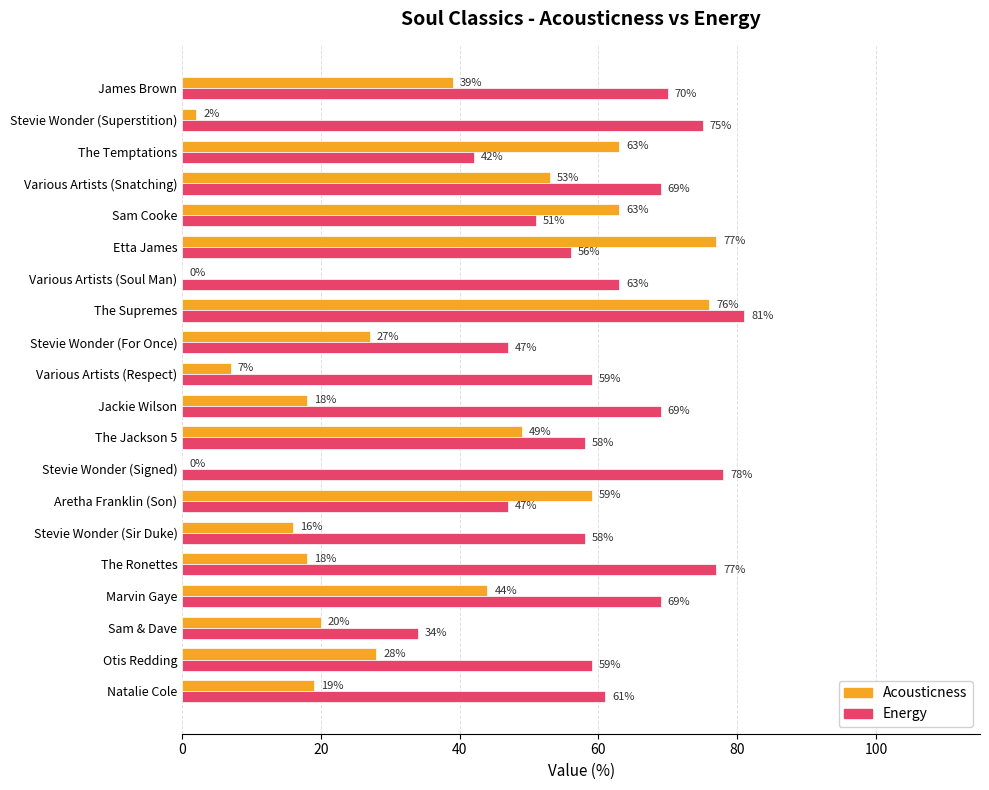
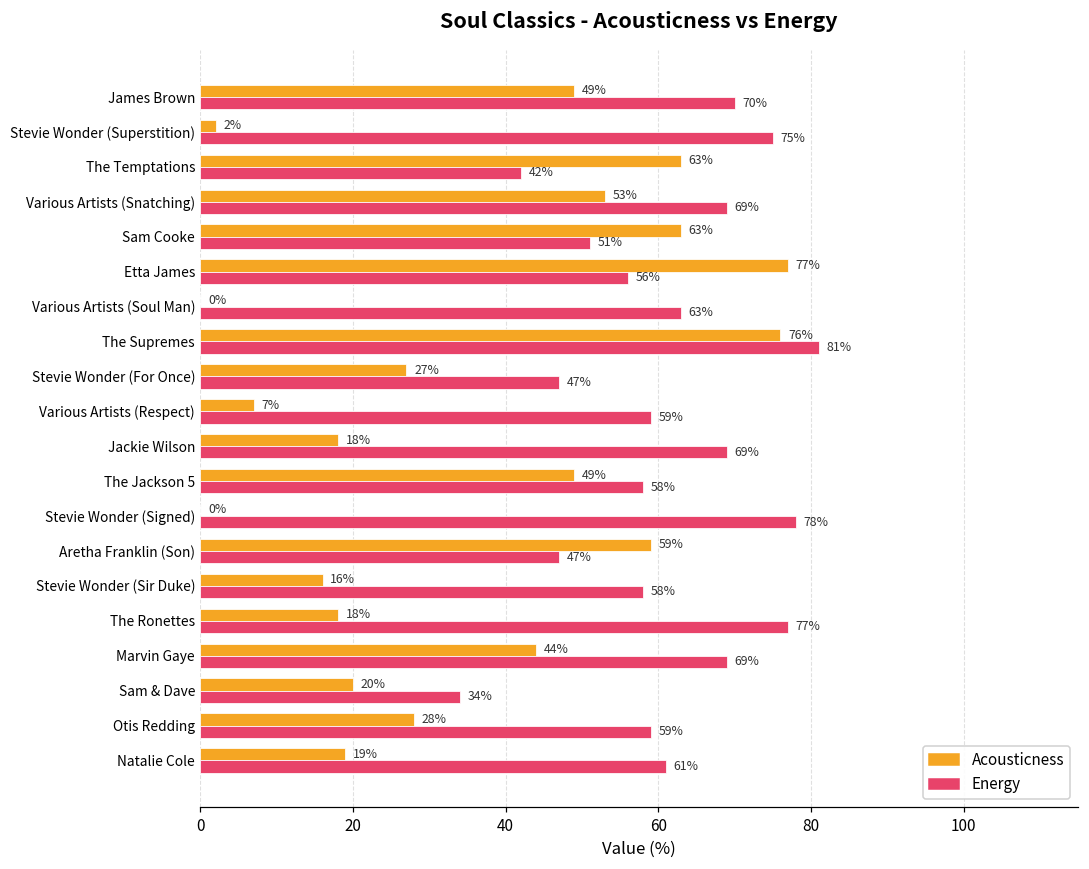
  {
    "Acousticness": {
-     "James Brown": "39%",
+     "James Brown": "49%",
      "Stevie Wonder (Superstition)": "2%",
      "The Temptations": "63%",
      "Various Artists (Snatching)": "53%",
      "Sam Cooke": "63%",
      "Etta James": "77%",
      "Various Artists (Soul Man)": "0%",
      "The Supremes": "76%",
      "Stevie Wonder (For Once)": "27%",
      "Various Artists (Respect)": "7%",
      "Jackie Wilson": "18%",
      "The Jackson 5": "49%",
      "Stevie Wonder (Signed)": "0%",
      "Aretha Franklin (Son)": "59%",
      "Stevie Wonder (Sir Duke)": "16%",
      "The Ronettes": "18%",
      "Marvin Gaye": "44%",
      "Sam & Dave": "20%",
      "Otis Redding": "28%",
      "Natalie Cole": "19%"
    },
    "Energy": {
      "James Brown": "70%",
      "Stevie Wonder (Superstition)": "75%",
      "The Temptations": "42%",
      "Various Artists (Snatching)": "69%",
      "Sam Cooke": "51%",
      "Etta James": "56%",
      "Various Artists (Soul Man)": "63%",
      "The Supremes": "81%",
      "Stevie Wonder (For Once)": "47%",
      "Various Artists (Respect)": "59%",
      "Jackie Wilson": "69%",
      "The Jackson 5": "58%",
      "Stevie Wonder (Signed)": "78%",
      "Aretha Franklin (Son)": "47%",
      "Stevie Wonder (Sir Duke)": "58%",
      "The Ronettes": "77%",
      "Marvin Gaye": "69%",
      "Sam & Dave": "34%",
      "Otis Redding": "59%",
      "Natalie Cole": "61%"
    }
  }
